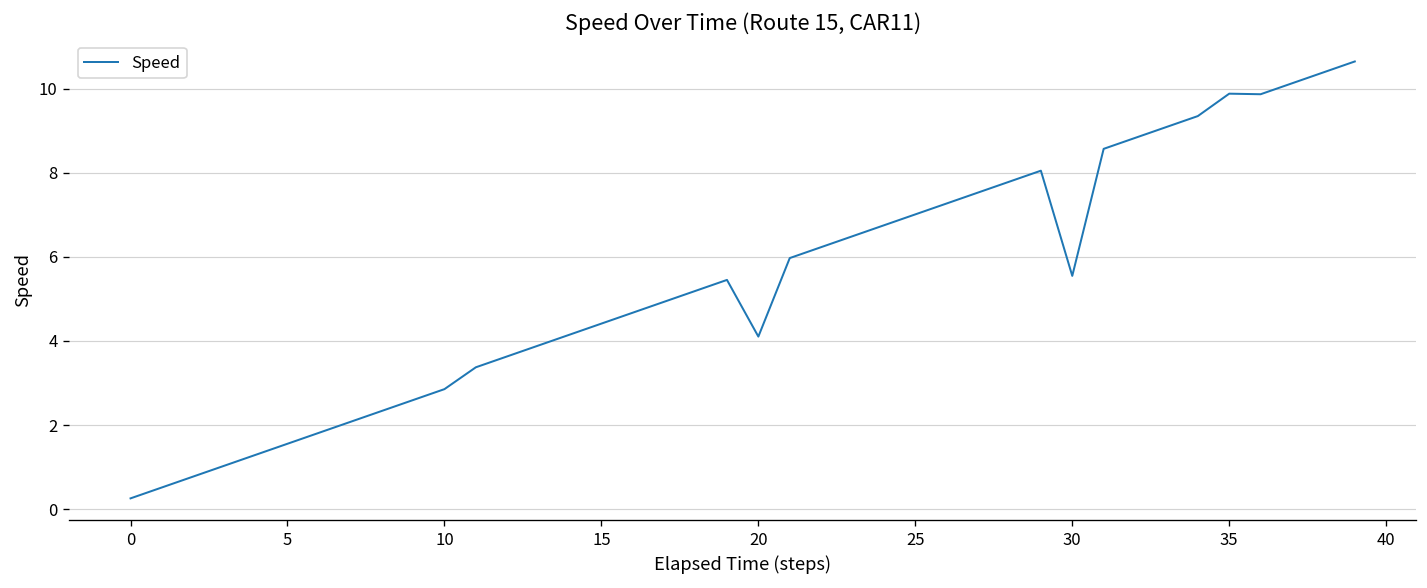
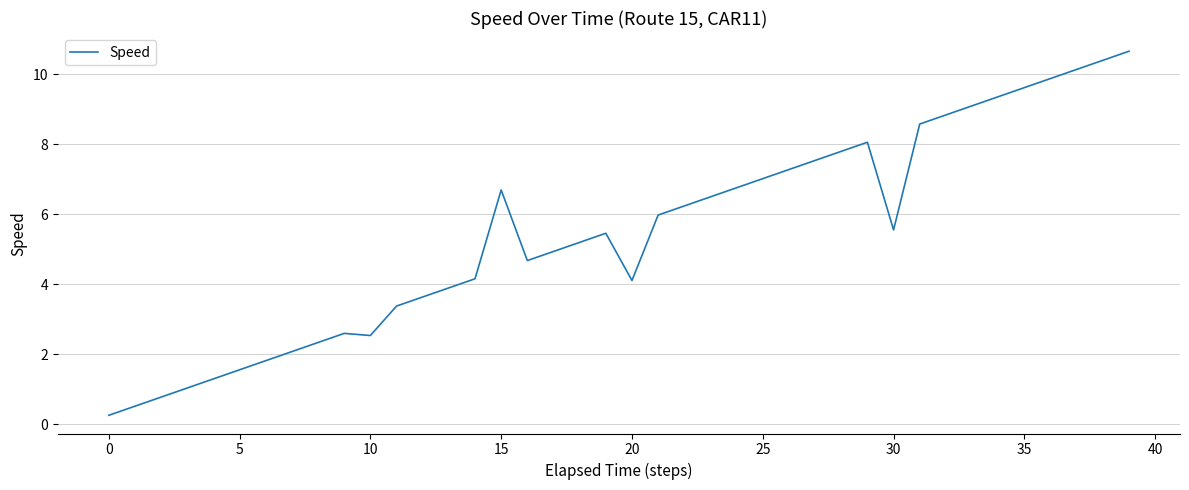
  {
    "0": 0.3,
    "5": 1.6,
-   "10": 2.9,
-   "15": 4.4,
+   "10": 2.5,
+   "15": 6.7,
    "20": 4.1,
    "25": 7.0,
    "30": 5.6,
-   "35": 9.9
+   "35": 9.6
  }
